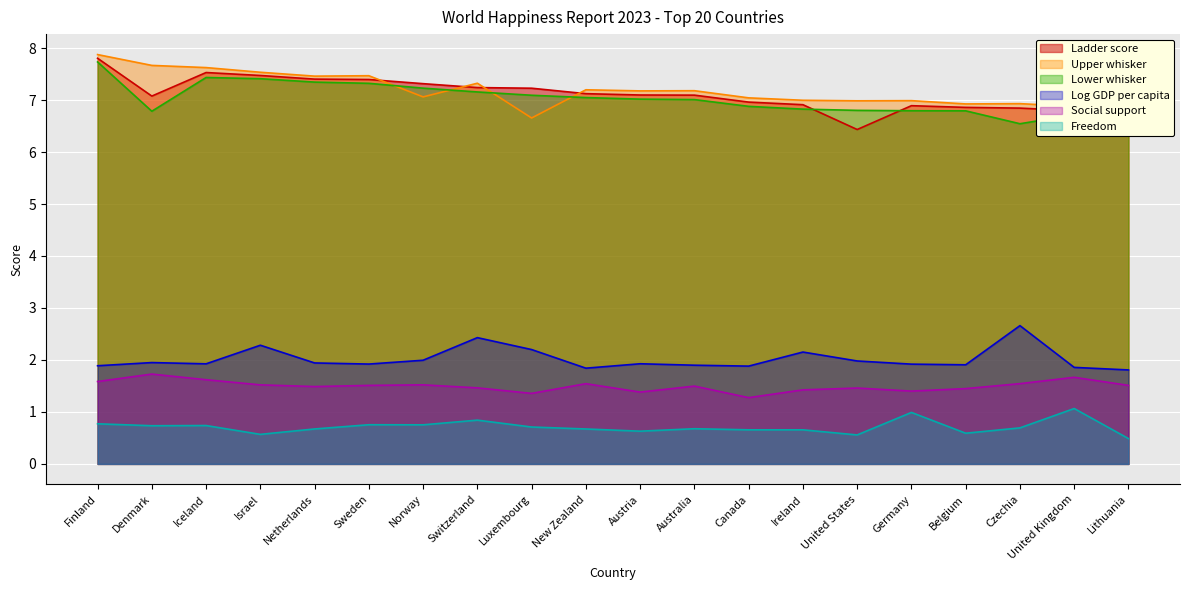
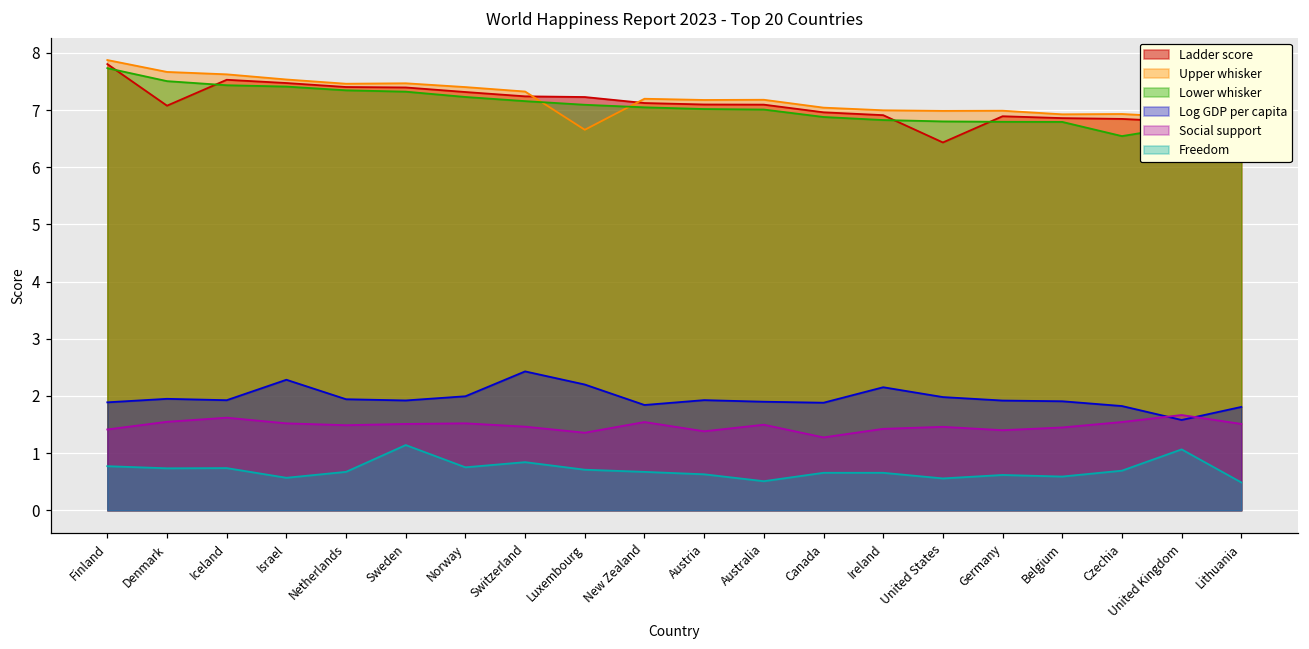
  {
    "Ladder score": {
      "Finland": 7.8,
      "Denmark": 7.1,
      "Iceland": 7.5,
      "Israel": 7.5,
      "Netherlands": 7.4,
      "Sweden": 7.4,
      "Norway": 7.3,
      "Switzerland": 7.2,
      "Luxembourg": 7.2,
      "New Zealand": 7.1,
      "Austria": 7.1,
      "Australia": 7.1,
      "Canada": 7.0,
      "Ireland": 6.9,
      "United States": 6.4,
      "Germany": 6.9,
      "Belgium": 6.9,
      "Czechia": 6.8
    },
    "Upper whisker": {
      "Finland": 7.9,
      "Denmark": 7.7,
      "Iceland": 7.6,
      "Israel": 7.5,
      "Netherlands": 7.5,
      "Sweden": 7.5,
-     "Norway": 7.1,
+     "Norway": 7.4,
      "Switzerland": 7.3,
      "Luxembourg": 6.7,
      "New Zealand": 7.2,
      "Austria": 7.2,
      "Australia": 7.2,
      "Canada": 7.0,
      "Ireland": 7.0,
      "United States": 7.0,
      "Germany": 7.0,
      "Belgium": 6.9,
      "Czechia": 6.9
    },
    "Lower whisker": {
      "Finland": 7.7,
-     "Denmark": 6.8,
+     "Denmark": 7.5,
      "Iceland": 7.4,
      "Israel": 7.4,
      "Netherlands": 7.3,
      "Sweden": 7.3,
      "Norway": 7.2,
      "Switzerland": 7.2,
      "Luxembourg": 7.1,
      "New Zealand": 7.0,
      "Austria": 7.0,
      "Australia": 7.0,
      "Canada": 6.9,
      "Ireland": 6.8,
      "United States": 6.8,
      "Germany": 6.8,
      "Belgium": 6.8,
      "Czechia": 6.5
    },
    "Log GDP per capita": {
      "Finland": 1.9,
      "Denmark": 1.9,
      "Iceland": 1.9,
      "Israel": 2.3,
      "Netherlands": 1.9,
      "Sweden": 1.9,
      "Norway": 2.0,
      "Switzerland": 2.4,
      "Luxembourg": 2.2,
      "New Zealand": 1.8,
      "Austria": 1.9,
      "Australia": 1.9,
      "Canada": 1.9,
      "Ireland": 2.2,
      "United States": 2.0,
      "Germany": 1.9,
      "Belgium": 1.9,
-     "Czechia": 2.7,
-     "United Kingdom": 1.9,
+     "Czechia": 1.8,
+     "United Kingdom": 1.6,
      "Lithuania": 1.8
    },
    "Social support": {
-     "Finland": 1.6,
-     "Denmark": 1.7,
+     "Finland": 1.4,
+     "Denmark": 1.5,
      "Iceland": 1.6,
      "Israel": 1.5,
      "Netherlands": 1.5,
      "Sweden": 1.5,
      "Norway": 1.5,
      "Switzerland": 1.5,
      "Luxembourg": 1.4,
      "New Zealand": 1.5,
      "Austria": 1.4,
      "Australia": 1.5,
      "Canada": 1.3,
      "Ireland": 1.4,
      "United States": 1.5,
      "Germany": 1.4,
      "Belgium": 1.4,
      "Czechia": 1.5,
      "United Kingdom": 1.7,
      "Lithuania": 1.5
    },
    "Freedom": {
      "Finland": 0.8,
      "Denmark": 0.7,
      "Iceland": 0.7,
      "Israel": 0.6,
      "Netherlands": 0.7,
-     "Sweden": 0.8,
+     "Sweden": 1.1,
      "Norway": 0.8,
      "Switzerland": 0.8,
      "Luxembourg": 0.7,
      "New Zealand": 0.7,
      "Austria": 0.6,
-     "Australia": 0.7,
+     "Australia": 0.5,
      "Canada": 0.7,
      "Ireland": 0.7,
      "United States": 0.6,
-     "Germany": 1.0,
+     "Germany": 0.6,
      "Belgium": 0.6,
      "Czechia": 0.7,
      "United Kingdom": 1.1,
      "Lithuania": 0.5
    }
  }
